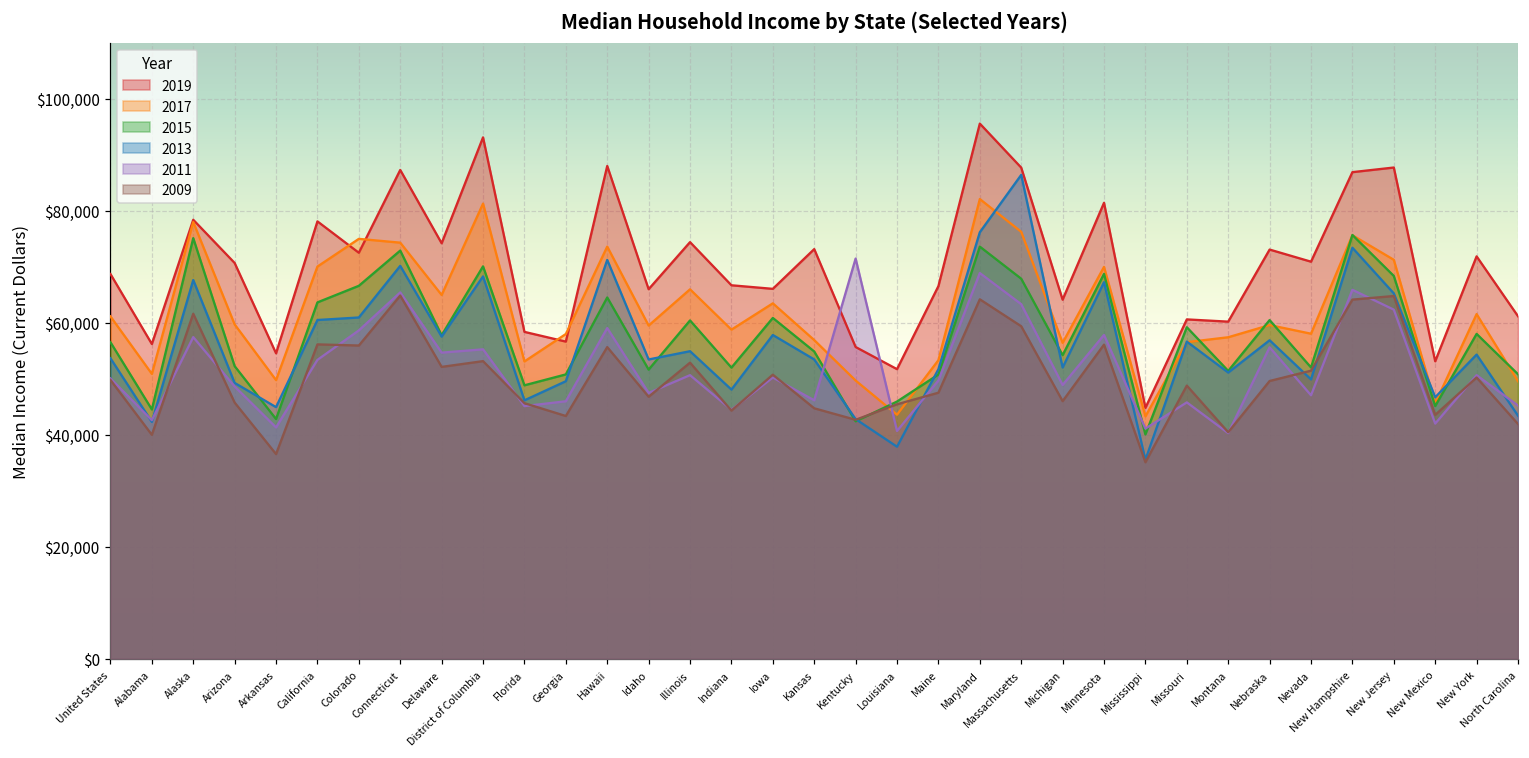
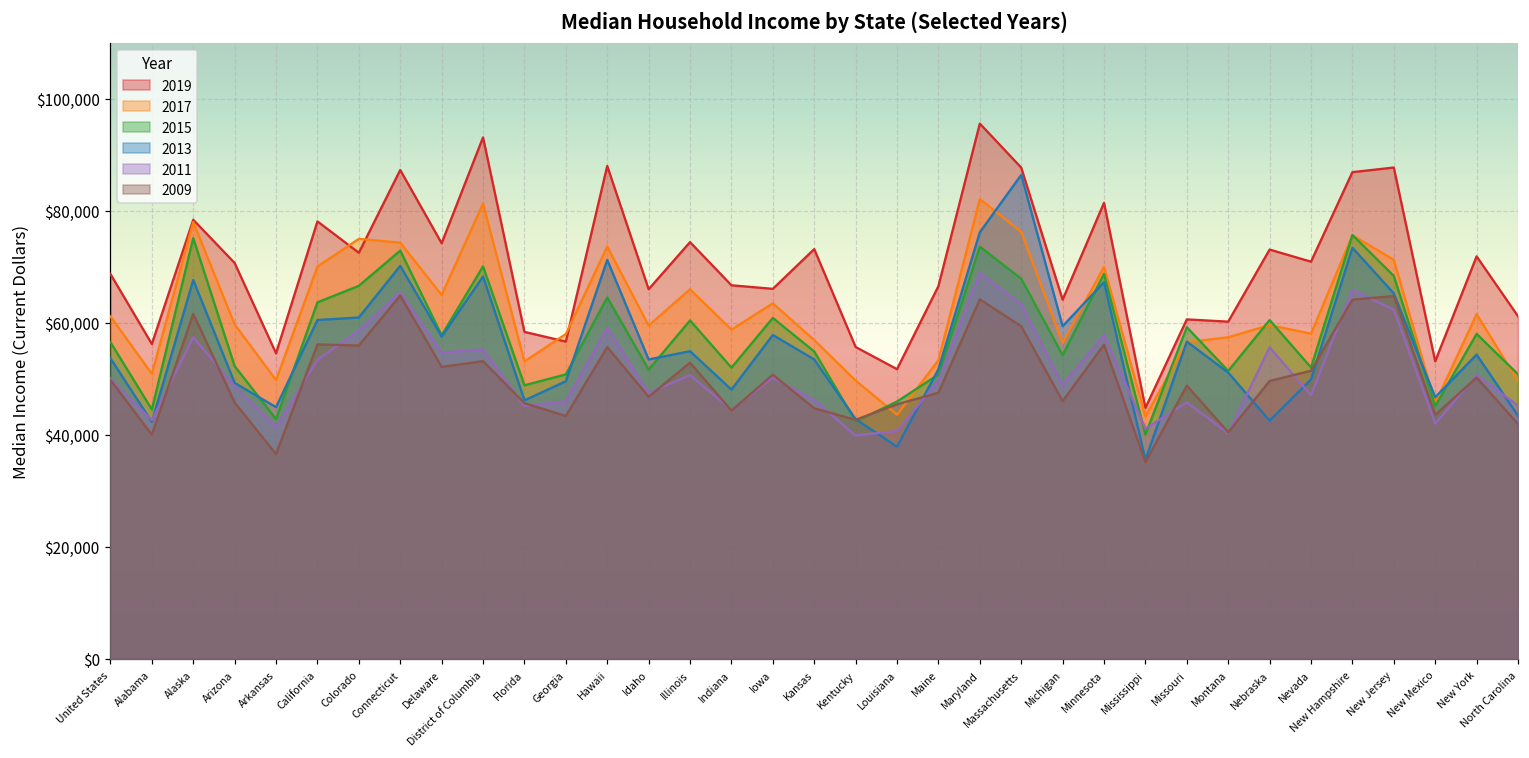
  {
    "2015": {
      "United States": "$57,000",
      "Alabama": "$45,000",
      "Alaska": "$75,000",
      "Arizona": "$52,000",
      "Arkansas": "$43,000",
      "California": "$64,000",
      "Colorado": "$67,000",
      "Connecticut": "$73,000",
      "District of Columbia": "$70,000",
      "Florida": "$49,000",
      "Georgia": "$51,000",
      "Hawaii": "$65,000",
      "Idaho": "$52,000",
      "Illinois": "$60,000",
      "Indiana": "$52,000",
      "Iowa": "$61,000",
      "Kansas": "$55,000",
      "Maine": "$51,000",
      "Maryland": "$74,000",
      "Massachusetts": "$68,000",
      "Michigan": "$54,000",
      "Minnesota": "$69,000",
      "Mississippi": "$40,000",
      "Missouri": "$59,000",
      "Nebraska": "$60,000",
      "Nevada": "$52,000",
      "New Jersey": "$68,000",
      "New York": "$58,000",
      "North Carolina": "$51,000"
    },
    "2013": {
      "United States": "$54,000",
      "Alaska": "$68,000",
      "Arizona": "$49,000",
      "Arkansas": "$45,000",
      "California": "$60,000",
      "Colorado": "$61,000",
      "Connecticut": "$70,000",
      "District of Columbia": "$68,000",
      "Florida": "$46,000",
      "Georgia": "$50,000",
      "Hawaii": "$71,000",
      "Idaho": "$53,000",
      "Illinois": "$55,000",
      "Indiana": "$48,000",
      "Iowa": "$58,000",
      "Kansas": "$53,000",
      "Louisiana": "$38,000",
      "Maine": "$52,000",
      "Maryland": "$76,000",
      "Massachusetts": "$86,000",
-     "Michigan": "$52,000",
+     "Michigan": "$59,000",
      "Minnesota": "$67,000",
-     "Nebraska": "$57,000",
+     "Nebraska": "$42,000",
      "Nevada": "$50,000",
      "New Hampshire": "$73,000",
      "New Mexico": "$47,000",
      "New York": "$54,000",
      "North Carolina": "$43,000"
    },
    "2011": {
      "Alaska": "$57,000",
      "Arizona": "$49,000",
      "Arkansas": "$41,000",
      "California": "$53,000",
      "Colorado": "$59,000",
      "Connecticut": "$65,000",
      "Delaware": "$55,000",
      "District of Columbia": "$55,000",
      "Florida": "$45,000",
      "Georgia": "$46,000",
      "Hawaii": "$59,000",
      "Idaho": "$47,000",
      "Illinois": "$51,000",
      "Iowa": "$50,000",
      "Kansas": "$46,000",
-     "Kentucky": "$71,000",
+     "Kentucky": "$40,000",
      "Louisiana": "$41,000",
      "Maine": "$50,000",
      "Maryland": "$69,000",
      "Massachusetts": "$63,000",
      "Michigan": "$49,000",
      "Minnesota": "$58,000",
      "Mississippi": "$41,000",
      "Missouri": "$46,000",
      "Nebraska": "$56,000",
      "Nevada": "$47,000",
      "New Hampshire": "$66,000",
      "New Jersey": "$62,000",
      "New Mexico": "$42,000",
      "North Carolina": "$45,000"
    }
  }
